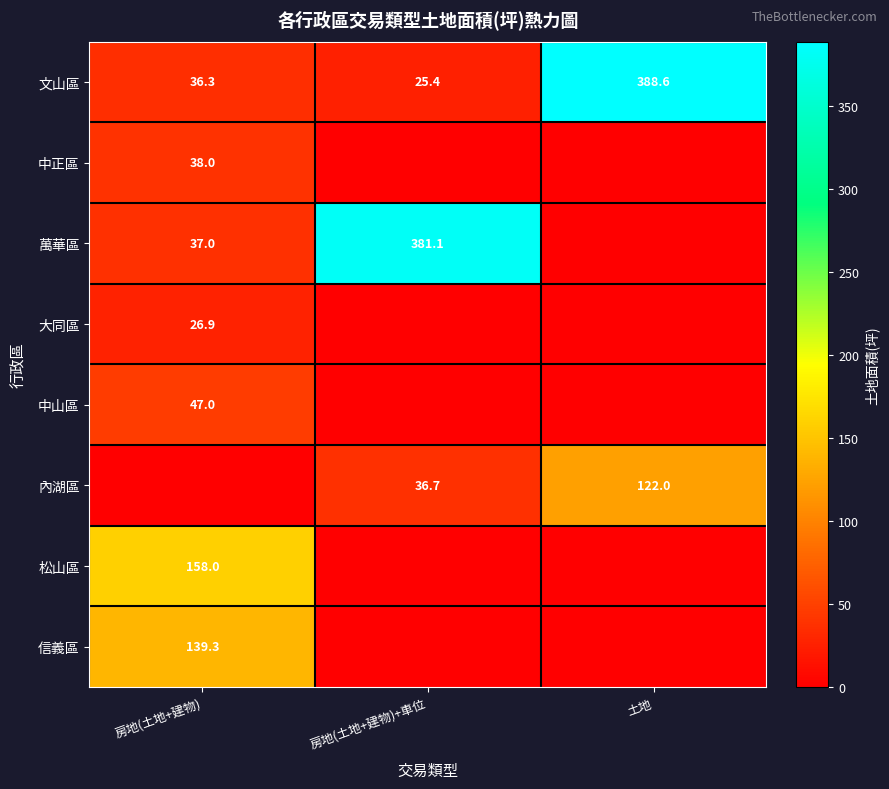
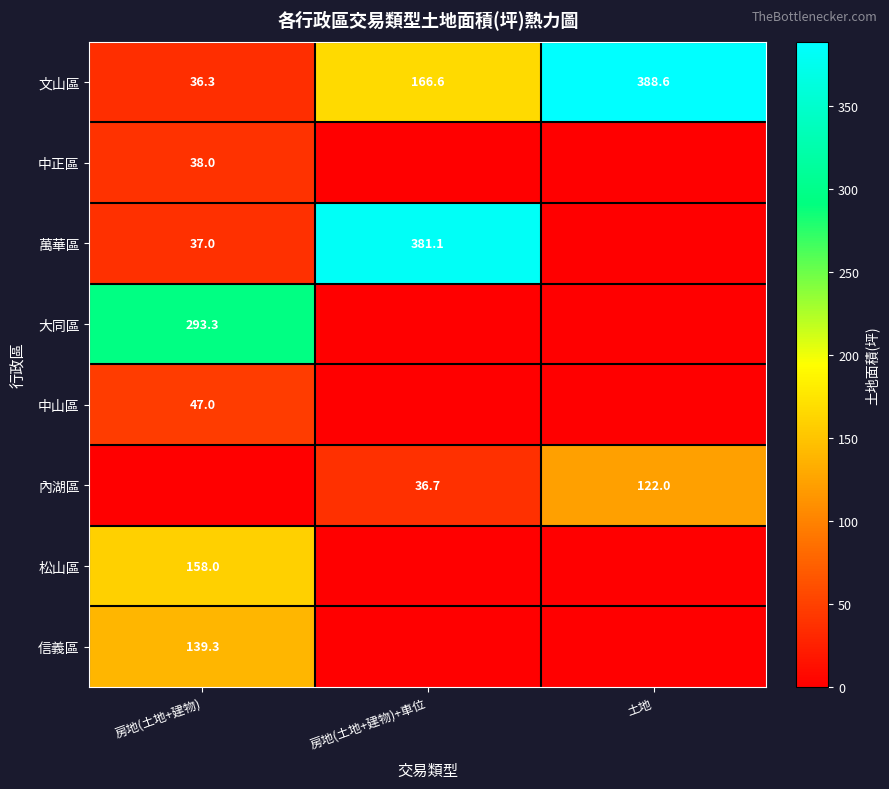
  {
    "文山區": {
      "房地(土地+建物)": 36.3,
-     "房地(土地+建物)+車位": 25.4,
+     "房地(土地+建物)+車位": 166.6,
      "土地": 388.6
    },
    "中正區": {
      "房地(土地+建物)": 38.0
    },
    "萬華區": {
      "房地(土地+建物)": 37.0,
      "房地(土地+建物)+車位": 381.1
    },
    "大同區": {
-     "房地(土地+建物)": 26.9
+     "房地(土地+建物)": 293.3
    },
    "中山區": {
      "房地(土地+建物)": 47.0
    },
    "內湖區": {
      "房地(土地+建物)+車位": 36.7,
      "土地": 122.0
    },
    "松山區": {
      "房地(土地+建物)": 158.0
    },
    "信義區": {
      "房地(土地+建物)": 139.3
    }
  }
